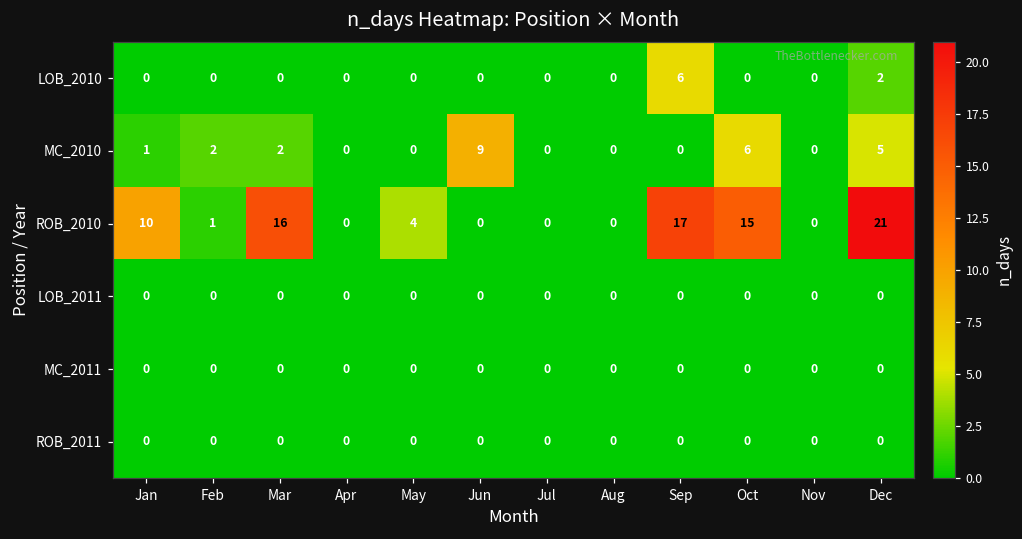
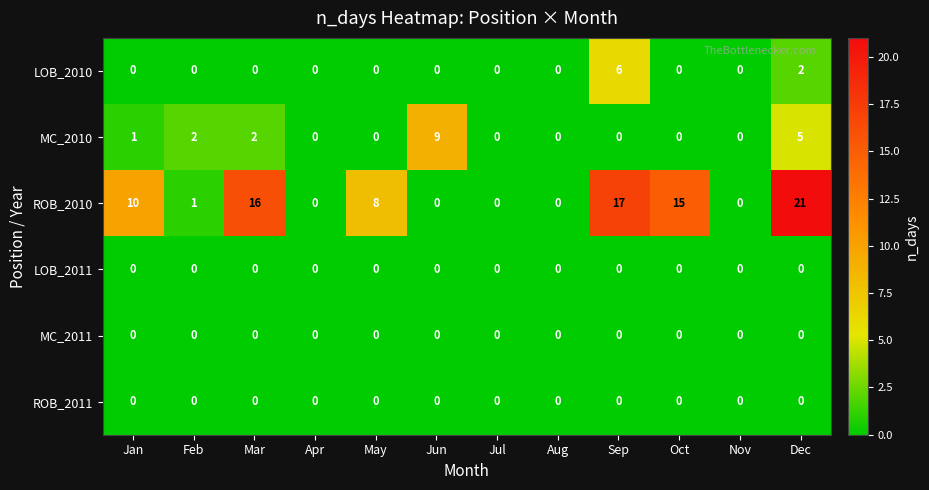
  {
    "LOB_2010": {
      "Jan": 0,
      "Feb": 0,
      "Mar": 0,
      "Apr": 0,
      "May": 0,
      "Jun": 0,
      "Jul": 0,
      "Aug": 0,
      "Sep": 6,
      "Oct": 0,
      "Dec": 2
    },
    "MC_2010": {
      "Jan": 1,
      "Feb": 2,
      "Mar": 2,
      "Apr": 0,
      "May": 0,
      "Jun": 9,
      "Jul": 0,
      "Aug": 0,
      "Sep": 0,
-     "Oct": 6,
+     "Oct": 0,
      "Nov": 0,
      "Dec": 5
    },
    "ROB_2010": {
      "Jan": 10,
      "Feb": 1,
      "Mar": 16,
      "Apr": 0,
-     "May": 4,
+     "May": 8,
      "Jun": 0,
      "Jul": 0,
      "Aug": 0,
      "Sep": 17,
      "Oct": 15,
      "Nov": 0,
      "Dec": 21
    },
    "LOB_2011": {
      "Jan": 0,
      "Feb": 0,
      "Mar": 0,
      "Apr": 0,
      "May": 0,
      "Jun": 0,
      "Jul": 0,
      "Aug": 0,
      "Sep": 0,
      "Oct": 0,
      "Nov": 0,
      "Dec": 0
    },
    "MC_2011": {
      "Jan": 0,
      "Feb": 0,
      "Mar": 0,
      "Apr": 0,
      "May": 0,
      "Jun": 0,
      "Jul": 0,
      "Aug": 0,
      "Sep": 0,
      "Oct": 0,
      "Nov": 0,
      "Dec": 0
    },
    "ROB_2011": {
      "Jan": 0,
      "Feb": 0,
      "Mar": 0,
      "Apr": 0,
      "May": 0,
      "Jun": 0,
      "Jul": 0,
      "Aug": 0,
      "Sep": 0,
      "Oct": 0,
      "Nov": 0,
      "Dec": 0
    }
  }
